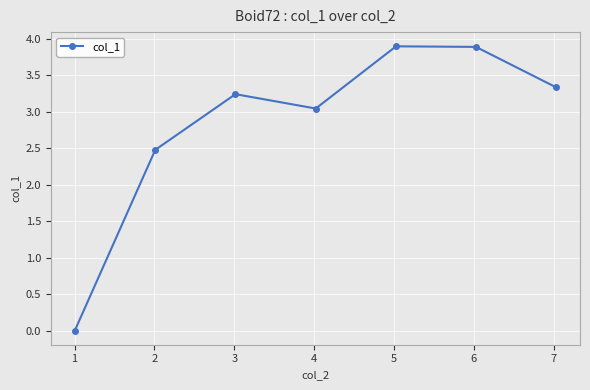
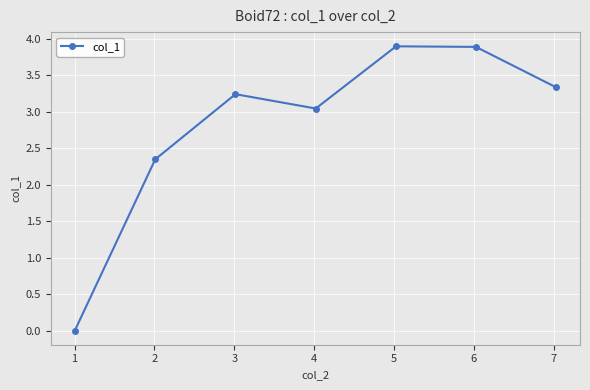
  {
    "1": 0.0,
-   "2": 2.5,
+   "2": 2.3,
    "3": 3.2
  }
